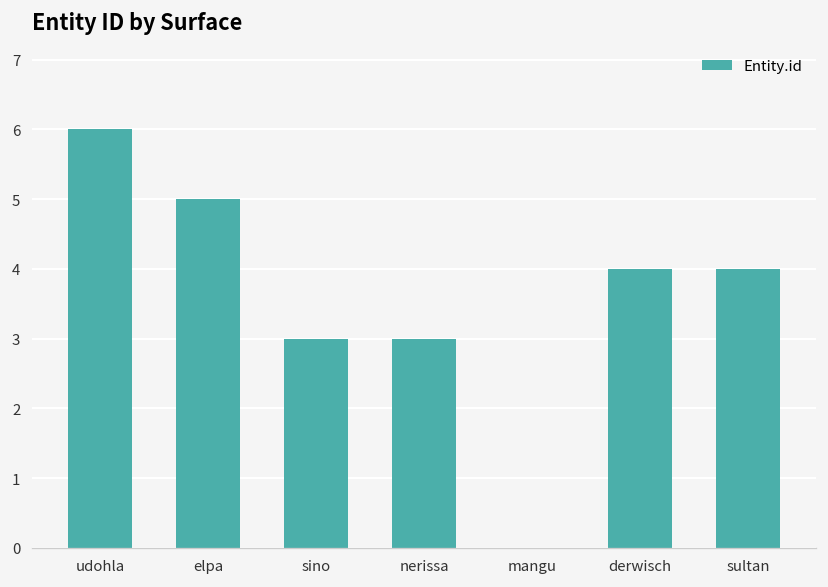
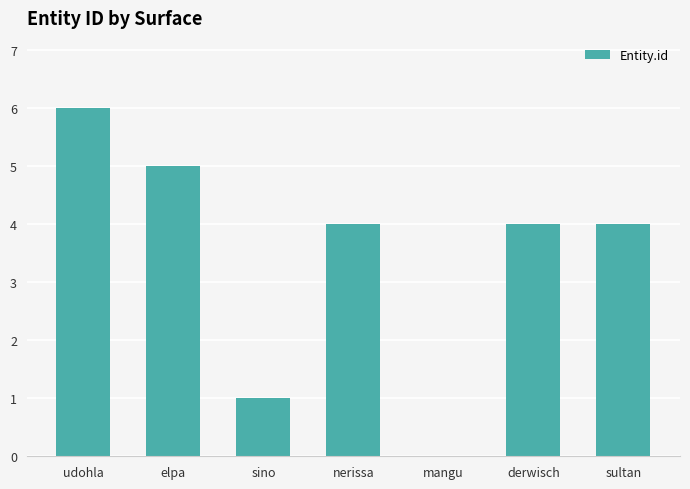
  {
    "udohla": 6,
    "elpa": 5,
-   "sino": 3,
-   "nerissa": 3,
+   "sino": 1,
+   "nerissa": 4,
    "mangu": 0,
    "derwisch": 4,
    "sultan": 4
  }
